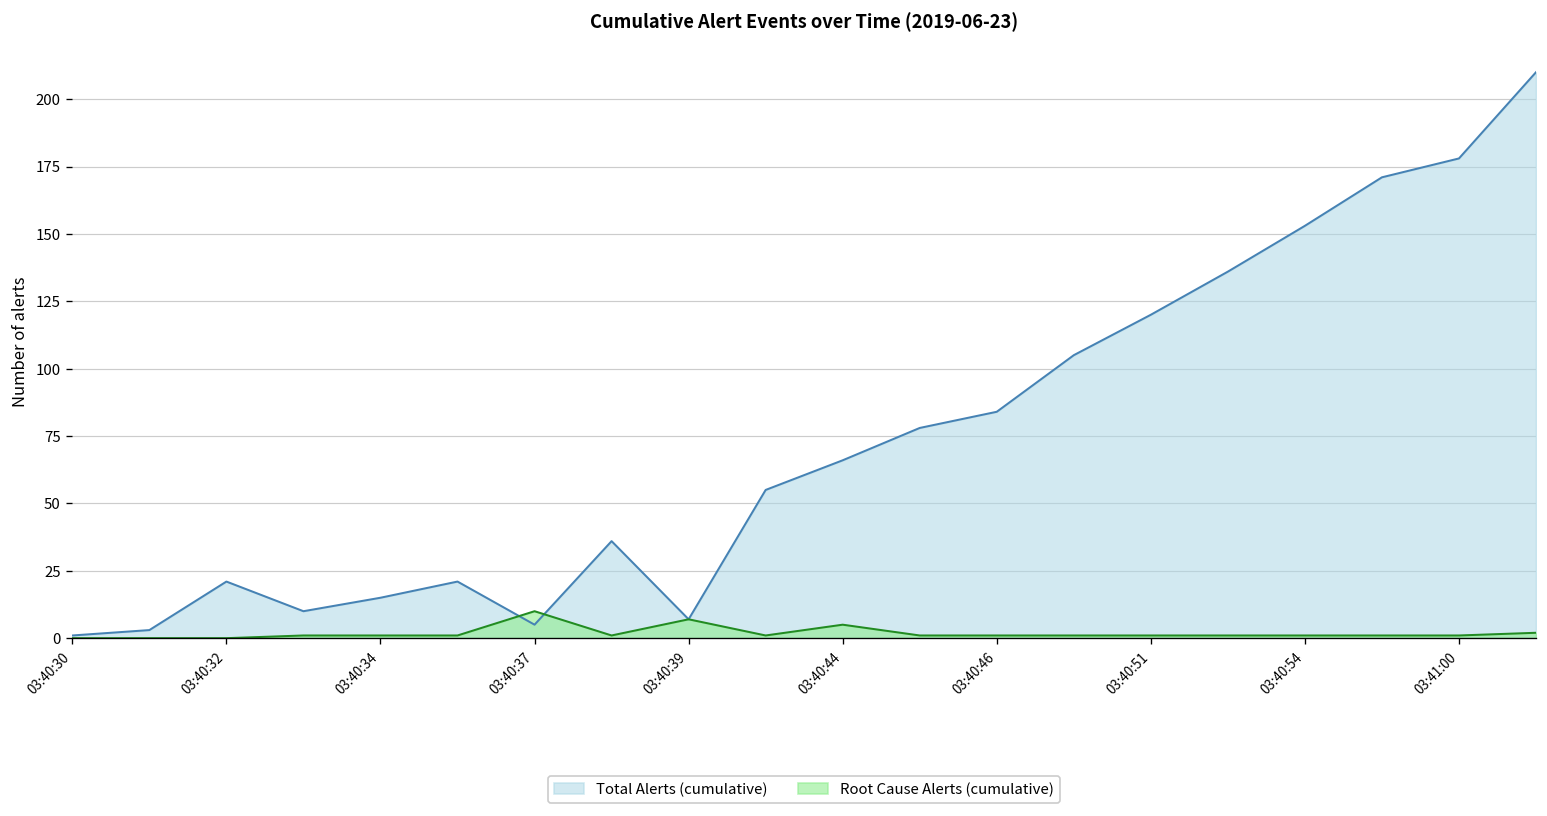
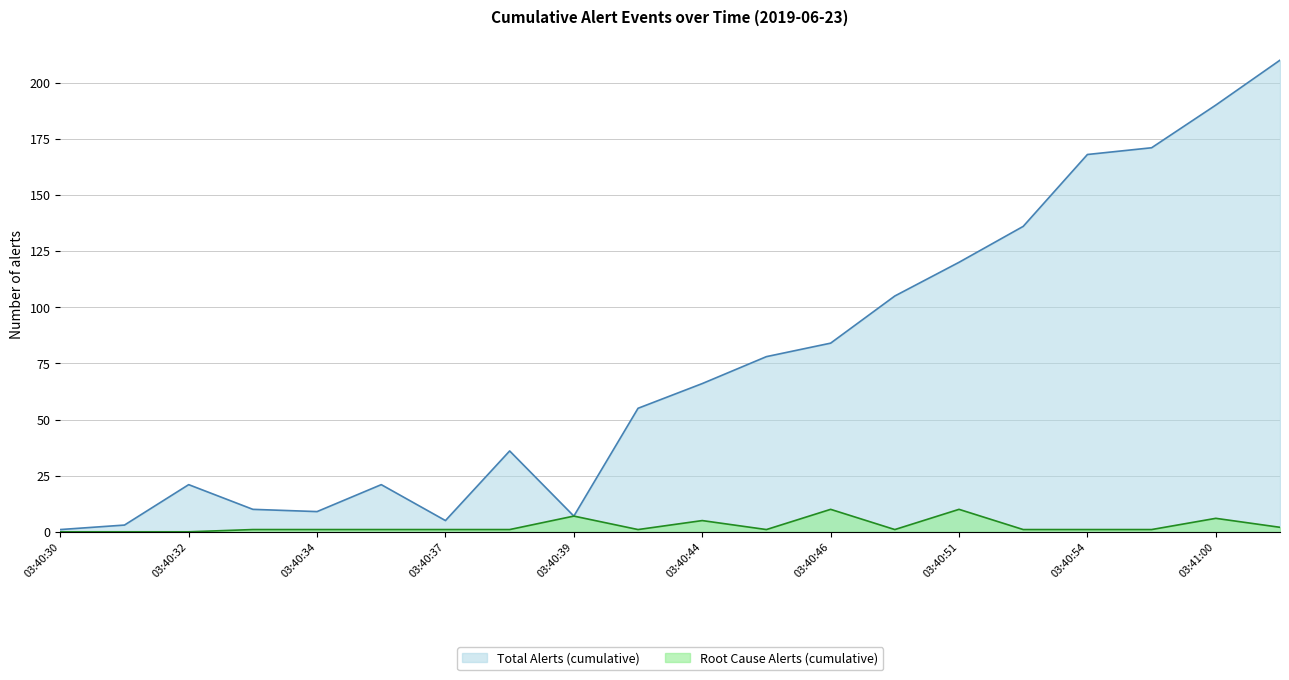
  {
    "Total Alerts (cumulative)": {
      "03:40:32": 21,
-     "03:40:34": 15,
+     "03:40:34": 9,
      "03:40:37": 5,
      "03:40:44": 66,
      "03:40:46": 84,
      "03:40:51": 120,
-     "03:40:54": 153,
-     "03:41:00": 178
+     "03:40:54": 168,
+     "03:41:00": 190
    },
    "Root Cause Alerts (cumulative)": {
      "03:40:32": 0,
      "03:40:34": 1,
-     "03:40:37": 10,
+     "03:40:37": 1,
      "03:40:44": 5,
-     "03:40:46": 1,
-     "03:40:51": 1,
+     "03:40:46": 10,
+     "03:40:51": 10,
      "03:40:54": 1,
-     "03:41:00": 1
+     "03:41:00": 6
    }
  }
